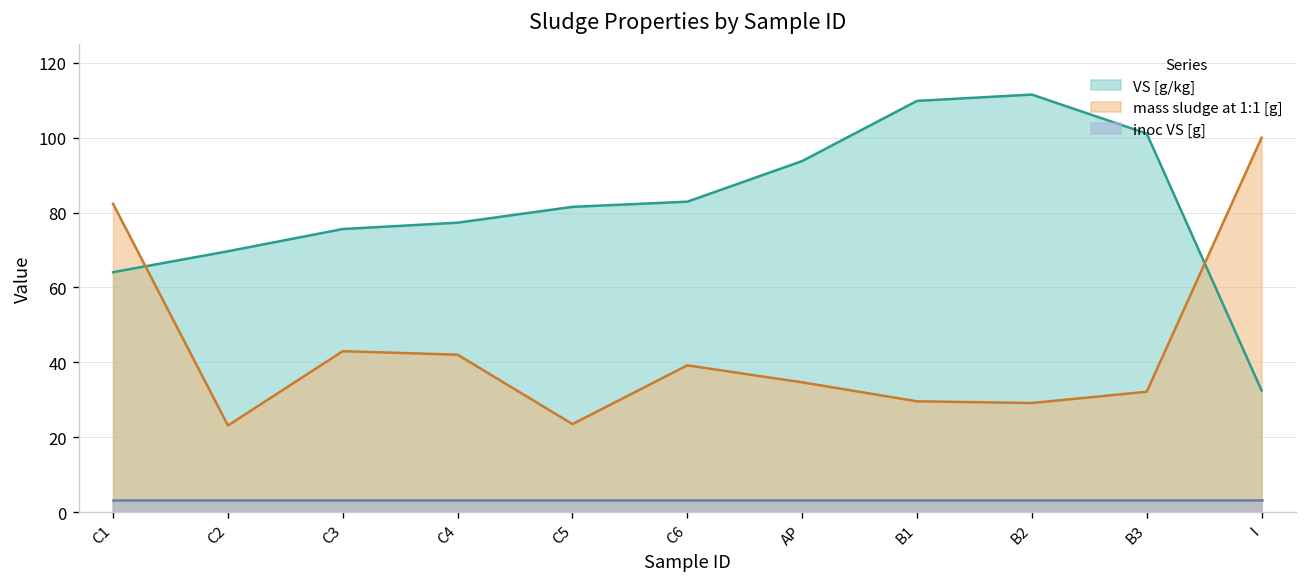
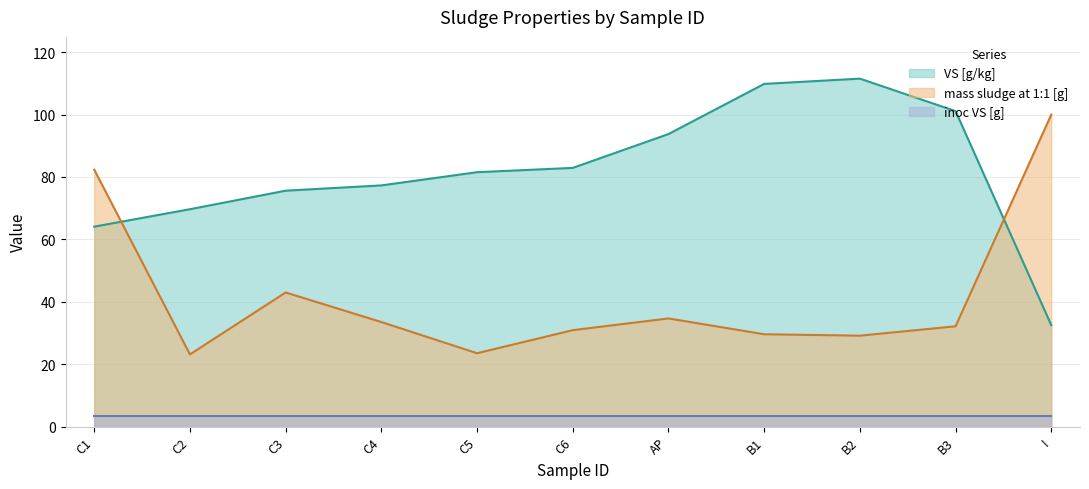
  {
    "mass sludge at 1:1 [g]": {
      "C1": 82,
      "C2": 23,
      "C3": 43,
-     "C4": 42,
+     "C4": 34,
      "C5": 24,
-     "C6": 39,
+     "C6": 31,
      "AP": 35,
      "B1": 30,
      "B2": 29,
      "B3": 32,
      "I": 100
    }
  }
